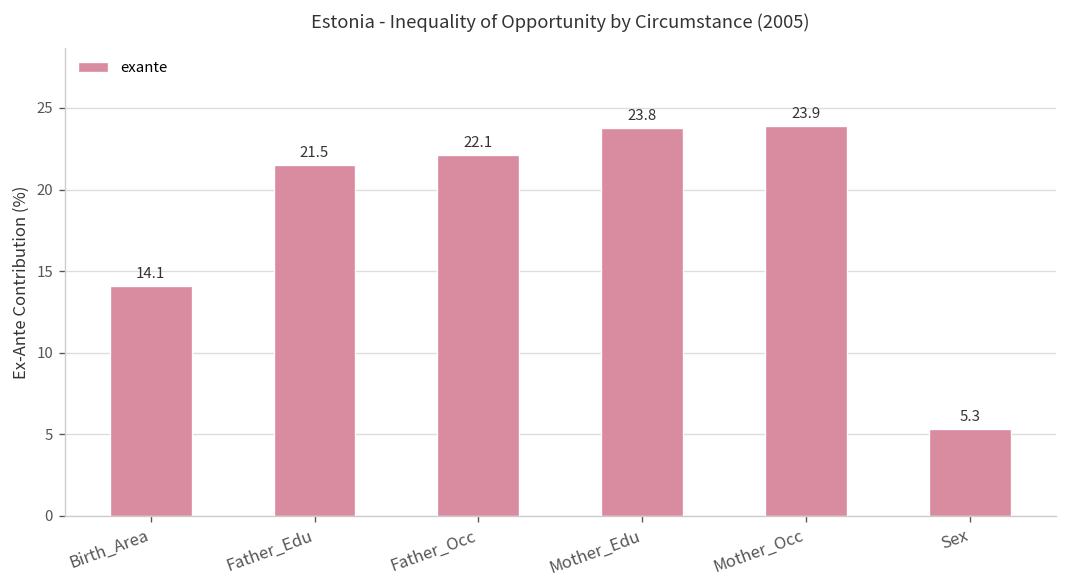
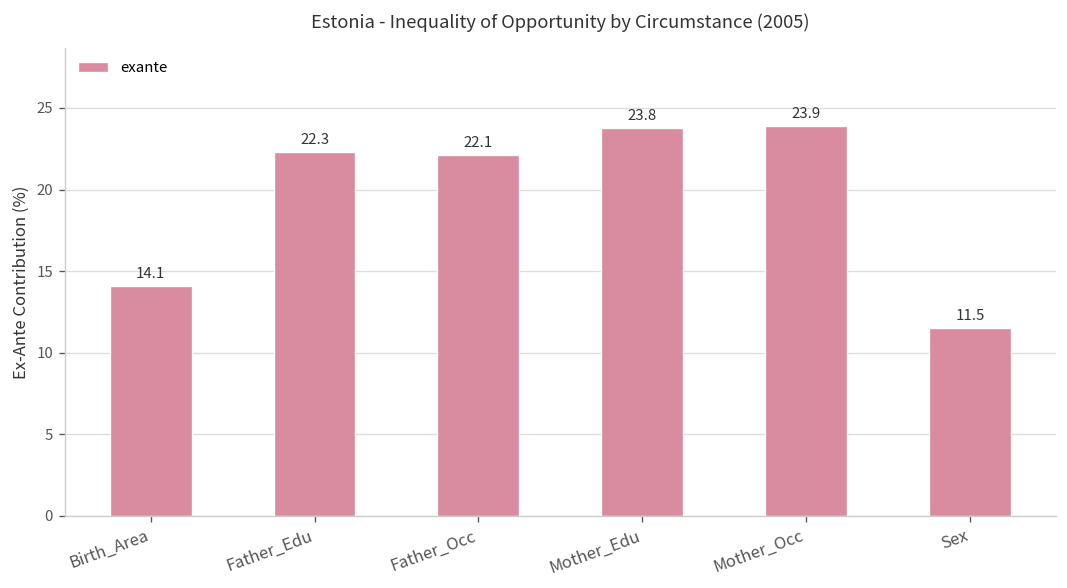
  {
    "Birth_Area": 14.1,
-   "Father_Edu": 21.5,
+   "Father_Edu": 22.3,
    "Father_Occ": 22.1,
    "Mother_Edu": 23.8,
    "Mother_Occ": 23.9,
-   "Sex": 5.3
+   "Sex": 11.5
  }
